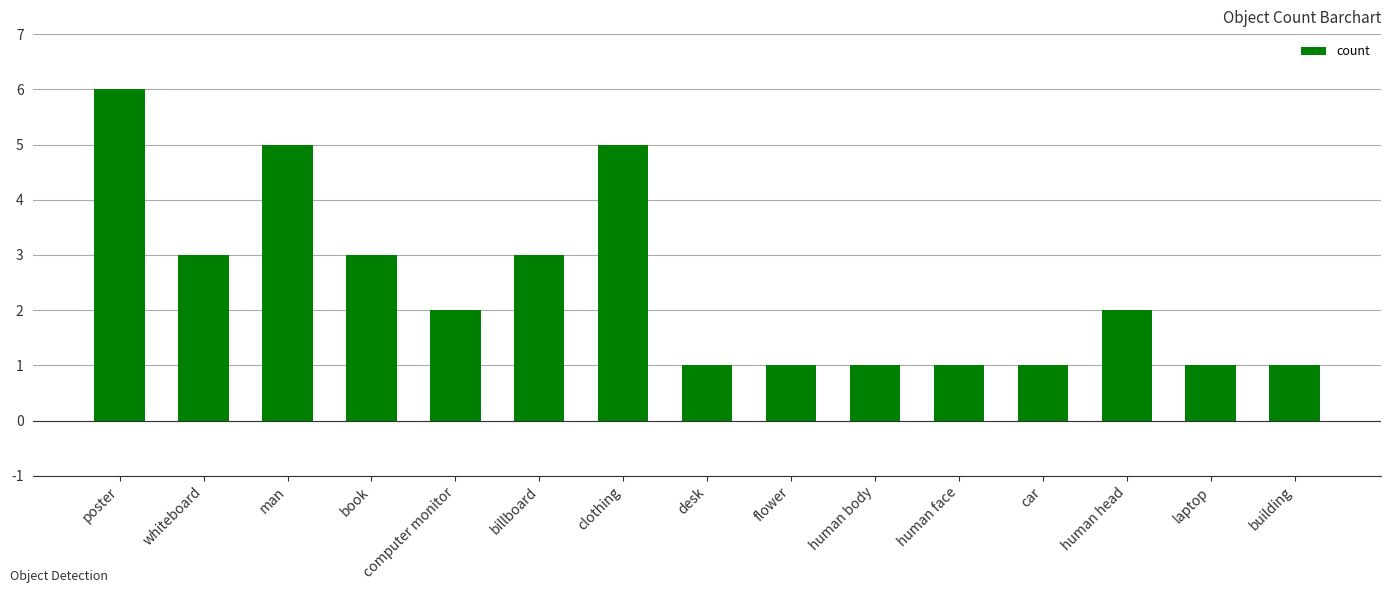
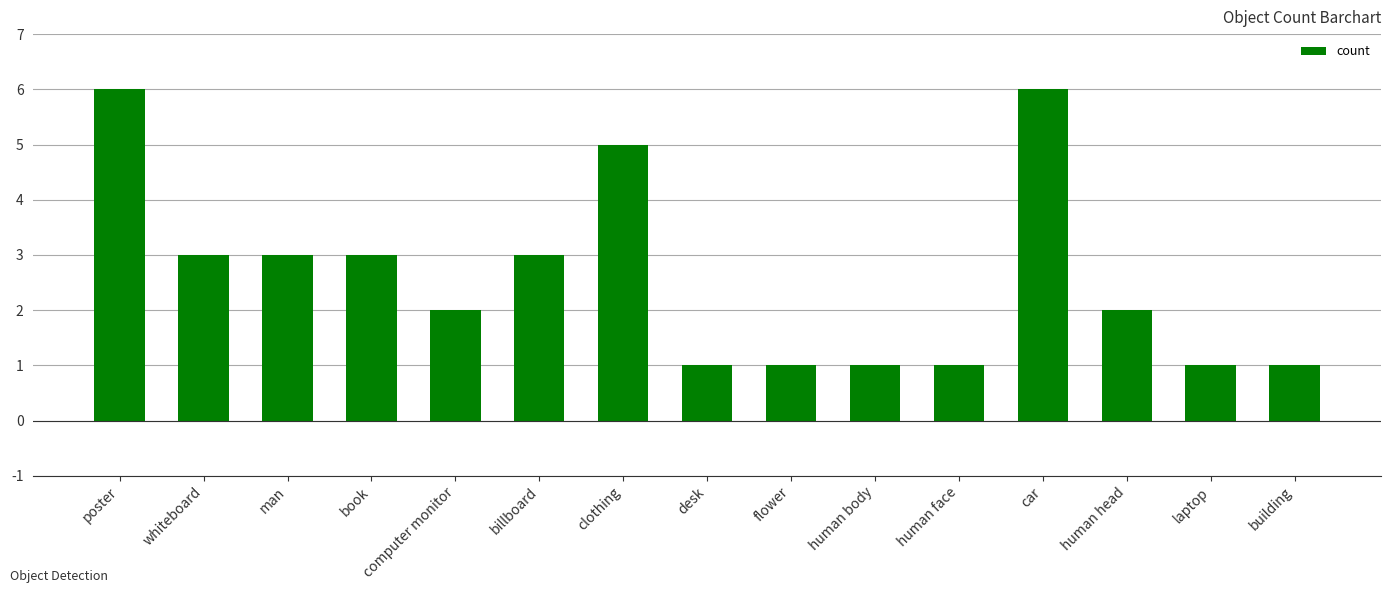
  {
    "poster": 6,
    "whiteboard": 3,
-   "man": 5,
+   "man": 3,
    "book": 3,
    "computer monitor": 2,
    "billboard": 3,
    "clothing": 5,
    "desk": 1,
    "flower": 1,
    "human body": 1,
    "human face": 1,
-   "car": 1,
+   "car": 6,
    "human head": 2,
    "laptop": 1,
    "building": 1
  }
